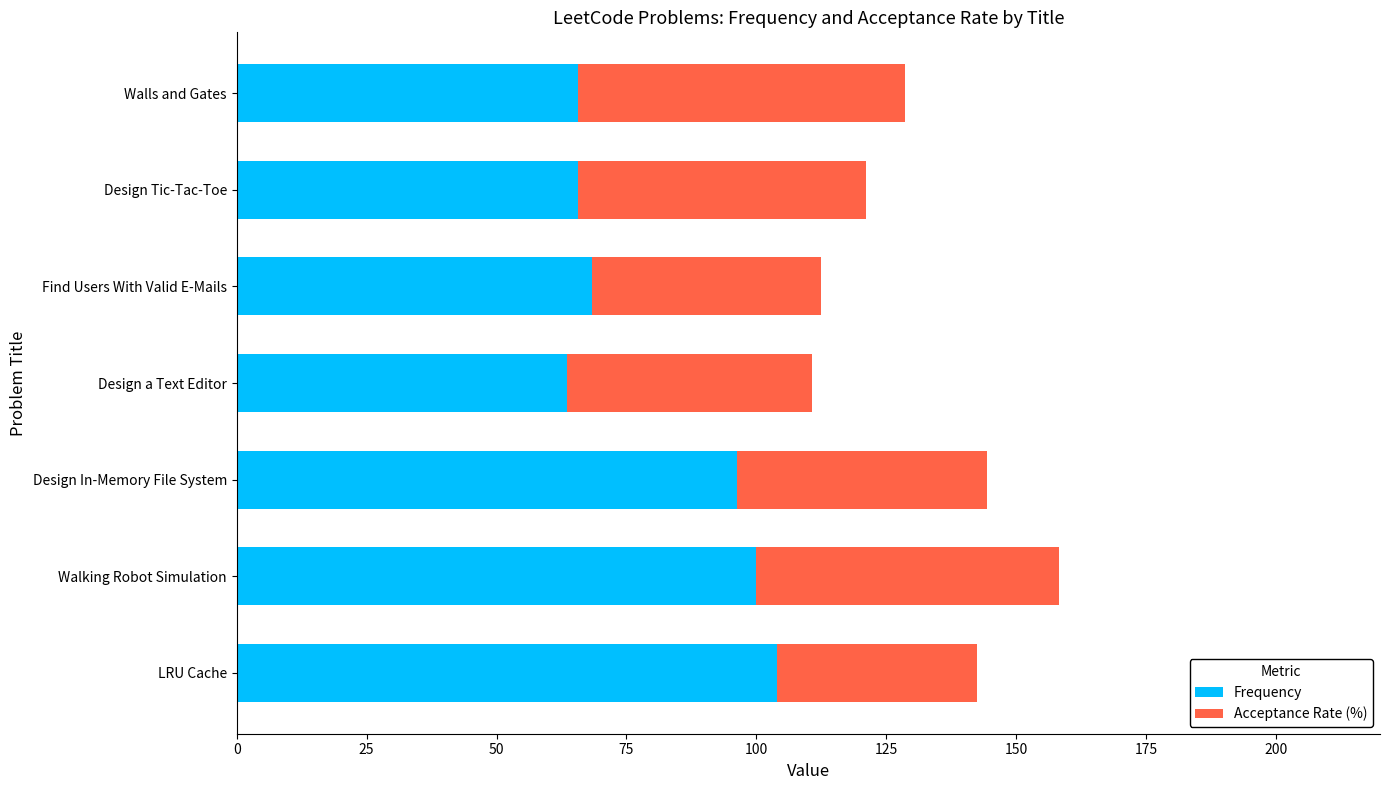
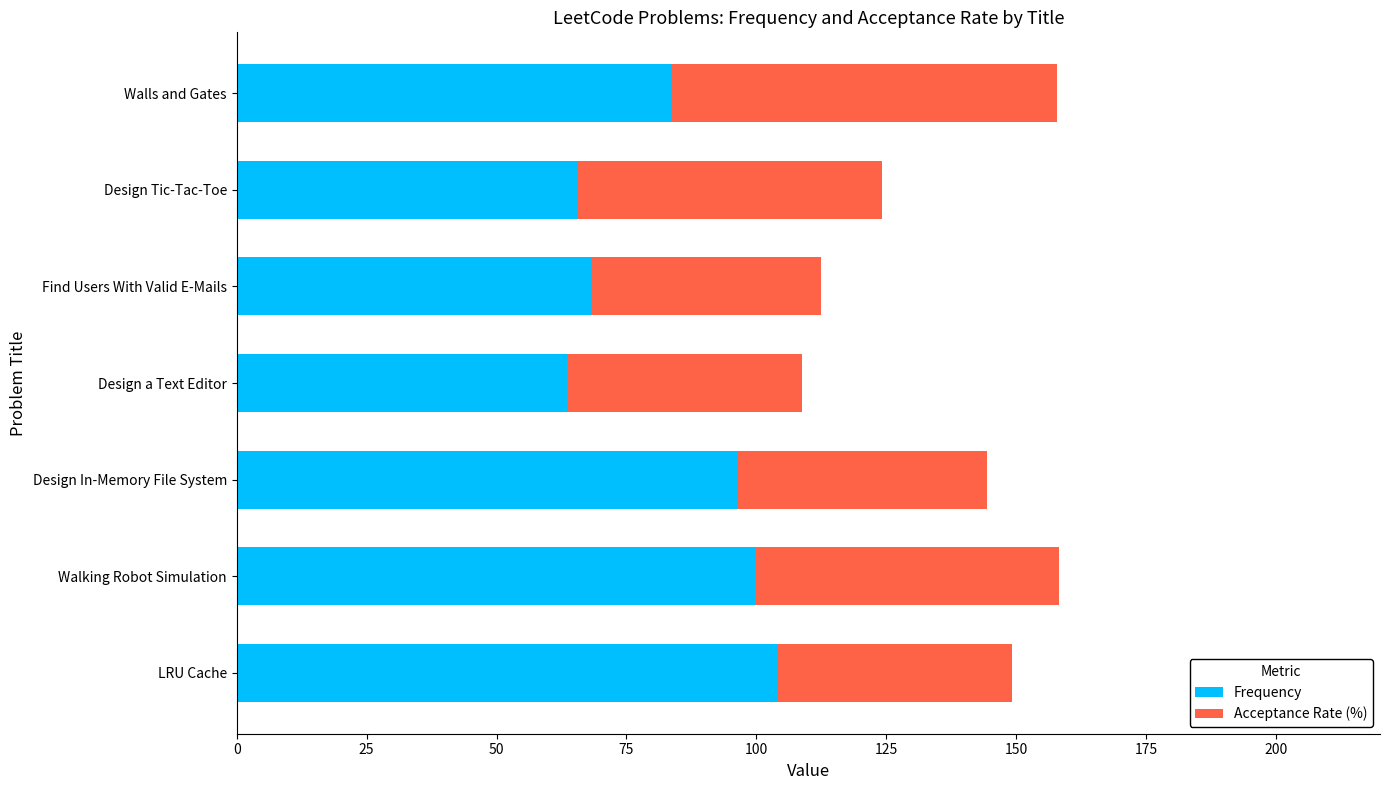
  {
    "Frequency": {
-     "Walls and Gates": 66,
+     "Walls and Gates": 84,
      "Design Tic-Tac-Toe": 66,
      "Find Users With Valid E-Mails": 68,
      "Design a Text Editor": 64,
      "Design In-Memory File System": 96,
      "Walking Robot Simulation": 100,
      "LRU Cache": 104
    },
    "Acceptance Rate (%)": {
-     "Walls and Gates": 63,
-     "Design Tic-Tac-Toe": 56,
+     "Walls and Gates": 74,
+     "Design Tic-Tac-Toe": 59,
      "Find Users With Valid E-Mails": 44,
-     "Design a Text Editor": 47,
+     "Design a Text Editor": 45,
      "Design In-Memory File System": 48,
      "Walking Robot Simulation": 58,
-     "LRU Cache": 39
+     "LRU Cache": 45
    }
  }
